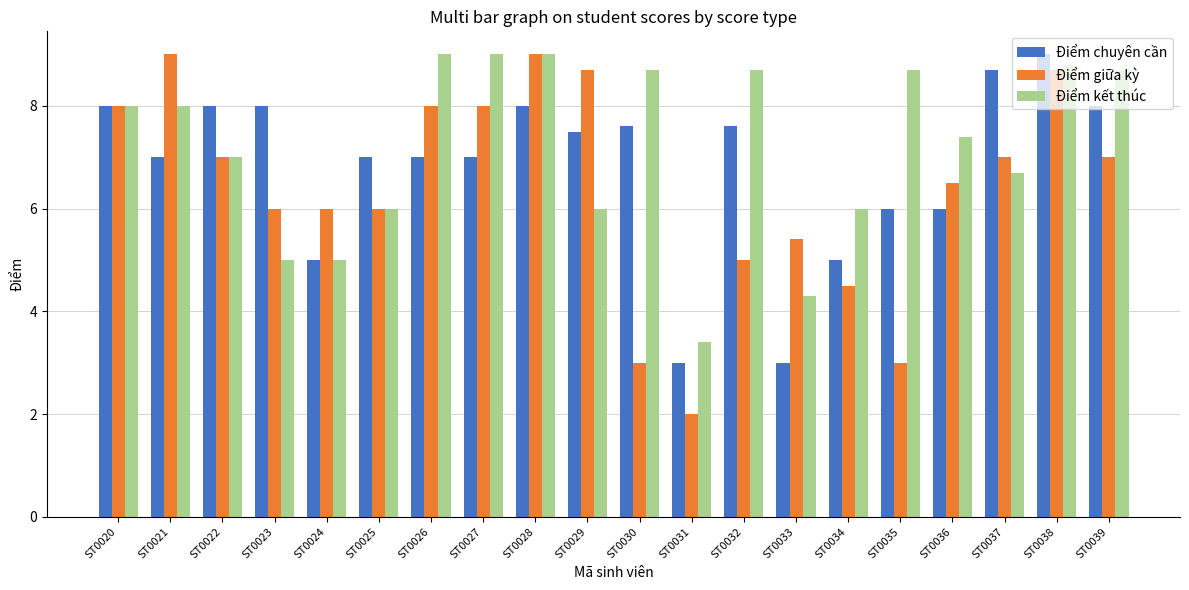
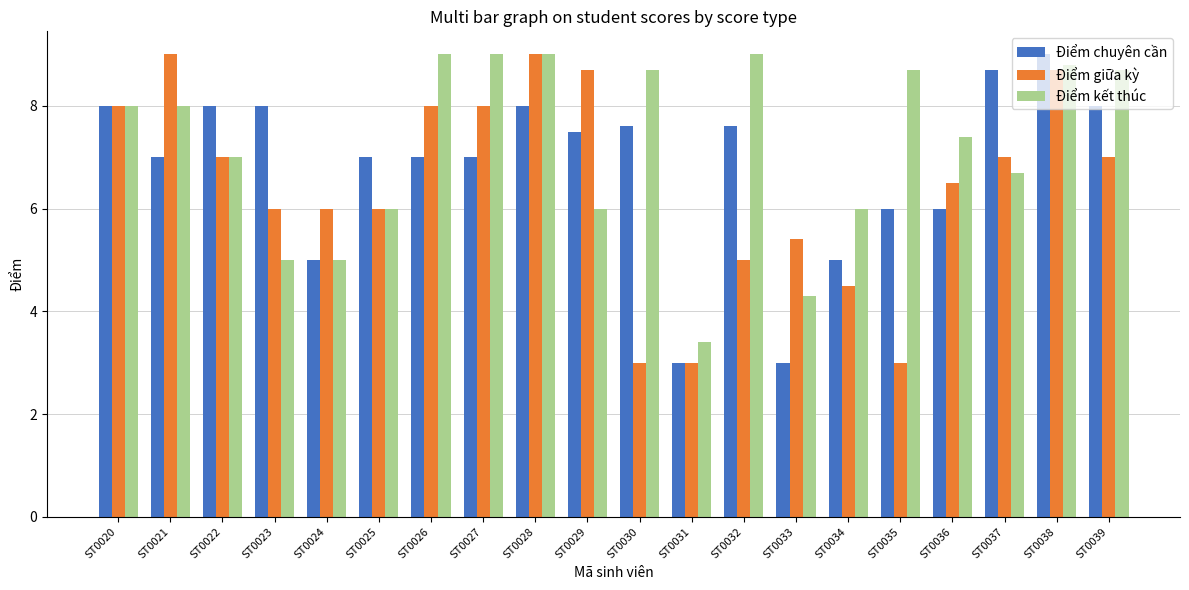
  {
    "Điểm chuyên cần": {
      "ST0020": 8.0,
      "ST0021": 7.0,
      "ST0022": 8.0,
      "ST0023": 8.0,
      "ST0024": 5.0,
      "ST0025": 7.0,
      "ST0026": 7.0,
      "ST0027": 7.0,
      "ST0028": 8.0,
      "ST0029": 7.5,
      "ST0030": 7.6,
      "ST0031": 3.0,
      "ST0032": 7.6,
      "ST0033": 3.0,
      "ST0034": 5.0,
      "ST0035": 6.0,
      "ST0036": 6.0,
      "ST0037": 8.7
    },
    "Điểm giữa kỳ": {
      "ST0020": 8,
      "ST0021": 9,
      "ST0022": 7,
      "ST0023": 6,
      "ST0024": 6,
      "ST0025": 6,
      "ST0026": 8,
      "ST0027": 8,
      "ST0028": 9,
      "ST0029": 8.7,
      "ST0030": 3,
-     "ST0031": 2,
+     "ST0031": 3,
      "ST0032": 5,
      "ST0033": 5.4,
      "ST0034": 4.5,
      "ST0035": 3,
      "ST0036": 6.5,
      "ST0037": 7,
      "ST0039": 7
    },
    "Điểm kết thúc": {
      "ST0020": 8.0,
      "ST0021": 8.0,
      "ST0022": 7.0,
      "ST0023": 5.0,
      "ST0024": 5.0,
      "ST0025": 6.0,
      "ST0026": 9.0,
      "ST0027": 9.0,
      "ST0028": 9.0,
      "ST0029": 6.0,
      "ST0030": 8.7,
      "ST0031": 3.4,
-     "ST0032": 8.7,
+     "ST0032": 9.0,
      "ST0033": 4.3,
      "ST0034": 6.0,
      "ST0035": 8.7,
      "ST0036": 7.4,
      "ST0037": 6.7
    }
  }
